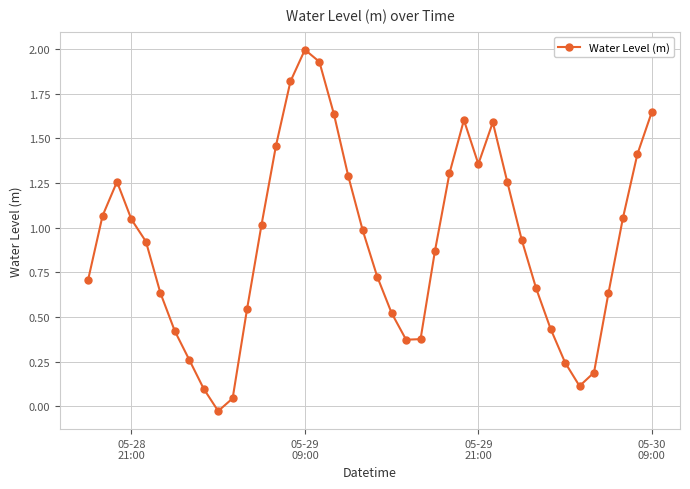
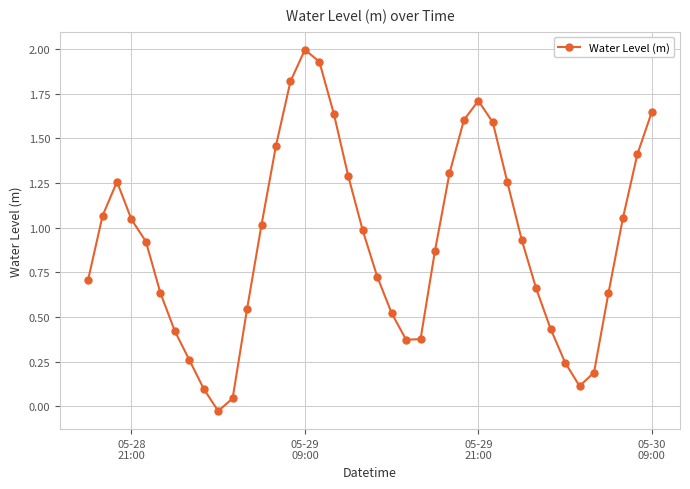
  {
    "05-28 21:00": 1.05,
    "05-29 09:00": 2.00,
-   "05-29 21:00": 1.36,
+   "05-29 21:00": 1.71,
    "05-30 09:00": 1.65
  }
